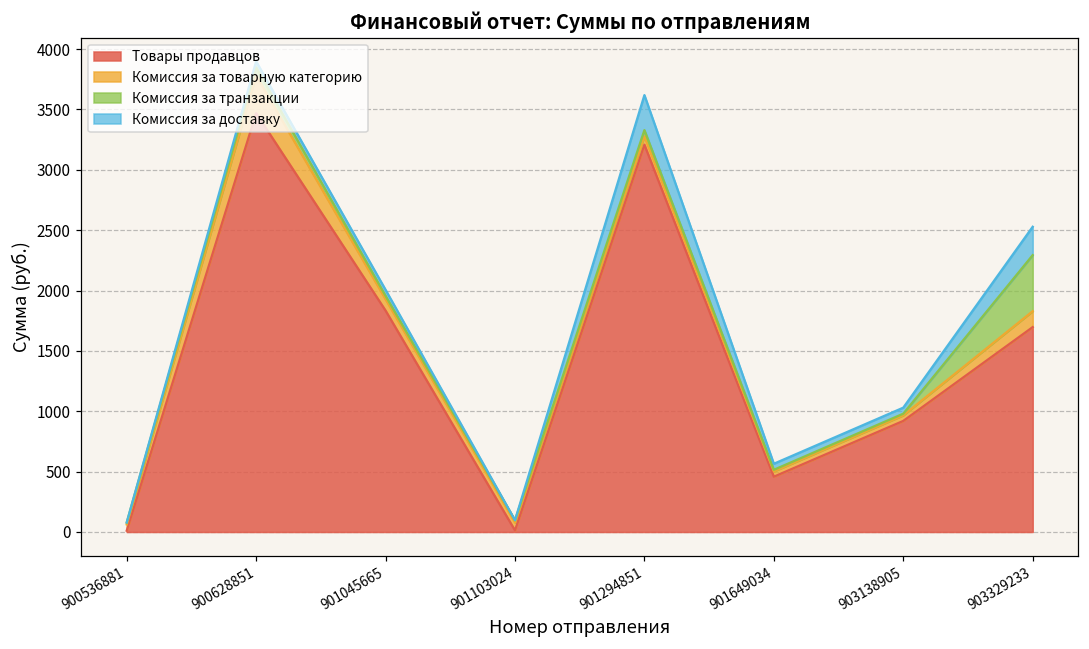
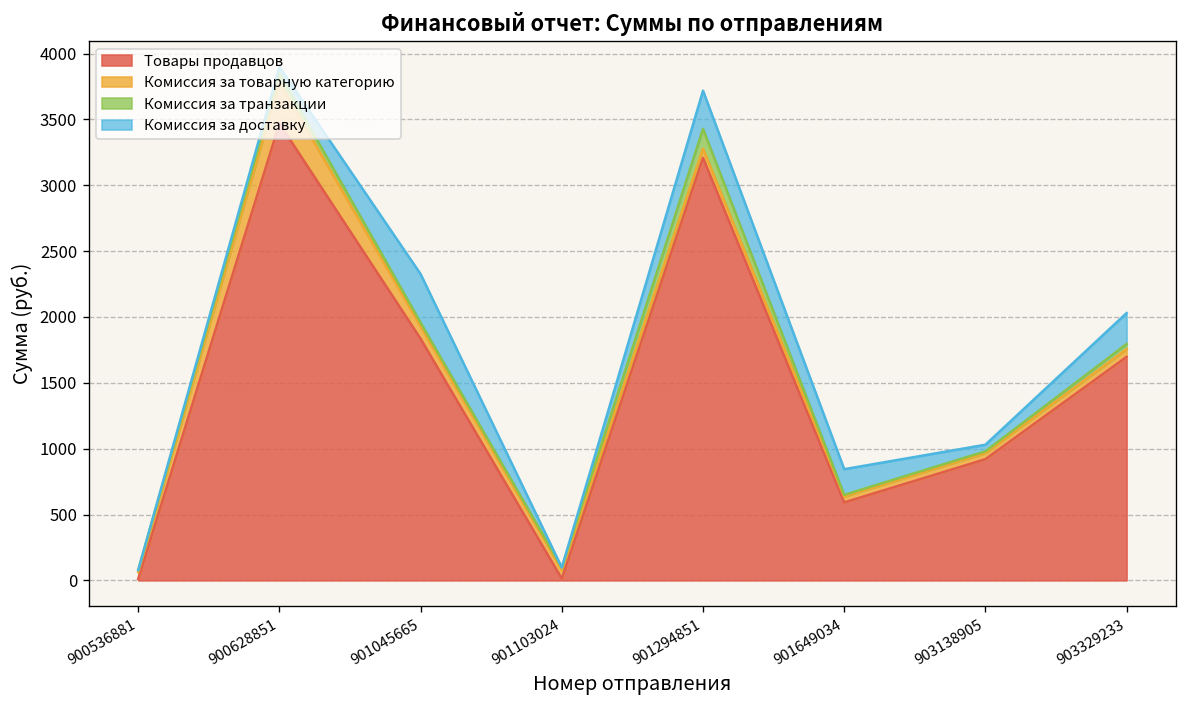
  {
    "Товары продавцов": {
      "900536881": 10,
      "901045665": 1830,
      "901103024": 10,
      "901294851": 3210,
-     "901649034": 460,
+     "901649034": 590,
      "903138905": 920,
      "903329233": 1700
    },
    "Комиссия за товарную категорию": {
      "901045665": 90,
      "901294851": 70,
-     "903329233": 130
+     "903329233": 60
    },
    "Комиссия за транзакции": {
      "901045665": 30,
-     "901294851": 50,
-     "903329233": 460
+     "901294851": 150,
+     "903329233": 40
    },
    "Комиссия за доставку": {
-     "901045665": 50,
+     "901045665": 370,
      "901294851": 290,
-     "901649034": 50,
+     "901649034": 200,
      "903138905": 50,
      "903329233": 240
    }
  }
